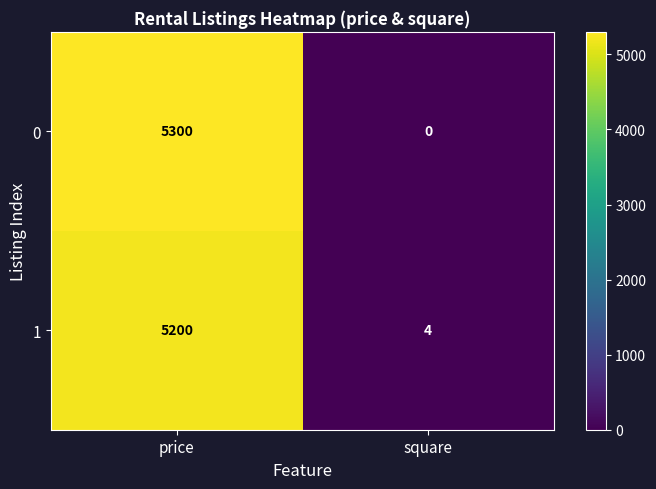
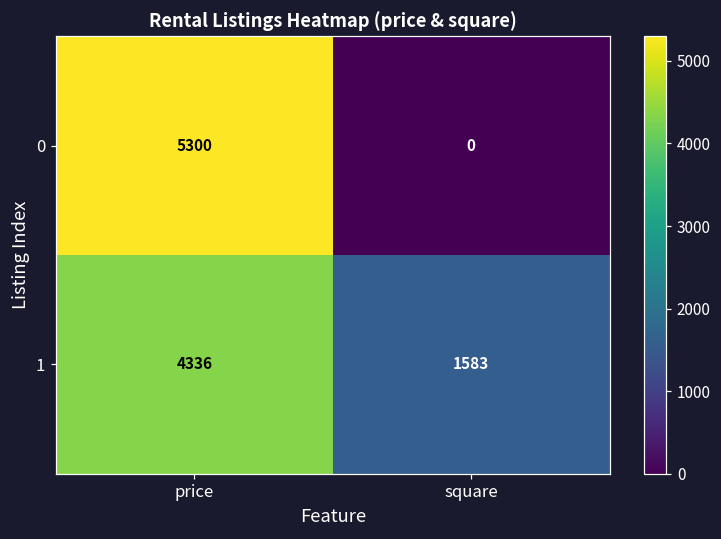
  {
    "0": {
      "price": 5300,
      "square": 0
    },
    "1": {
-     "price": 5200,
-     "square": 4
+     "price": 4336,
+     "square": 1583
    }
  }
